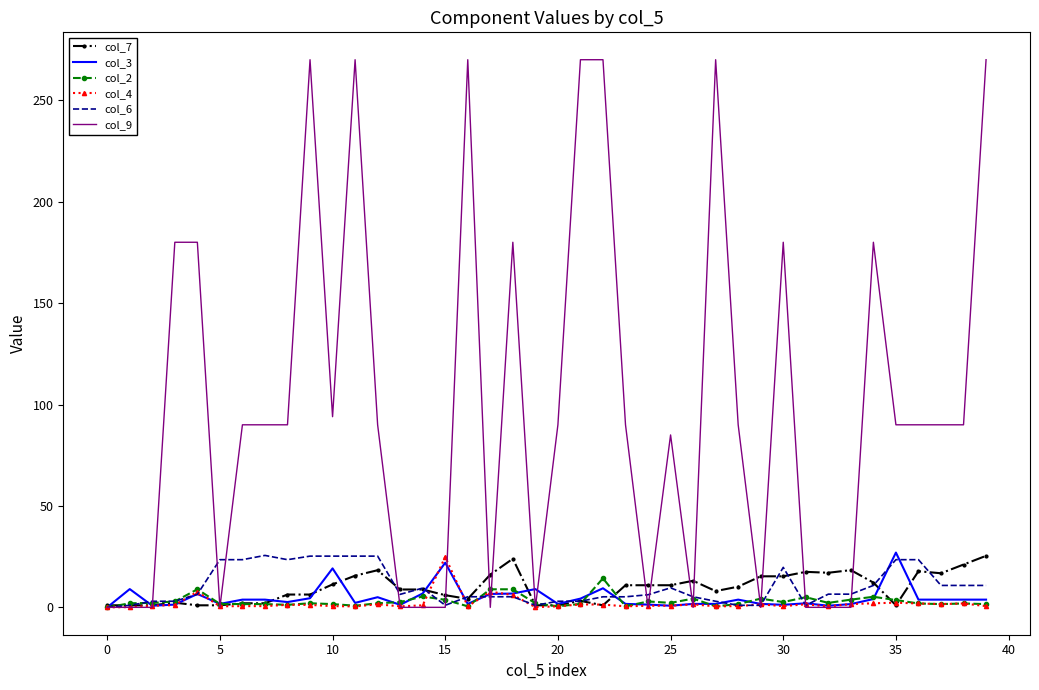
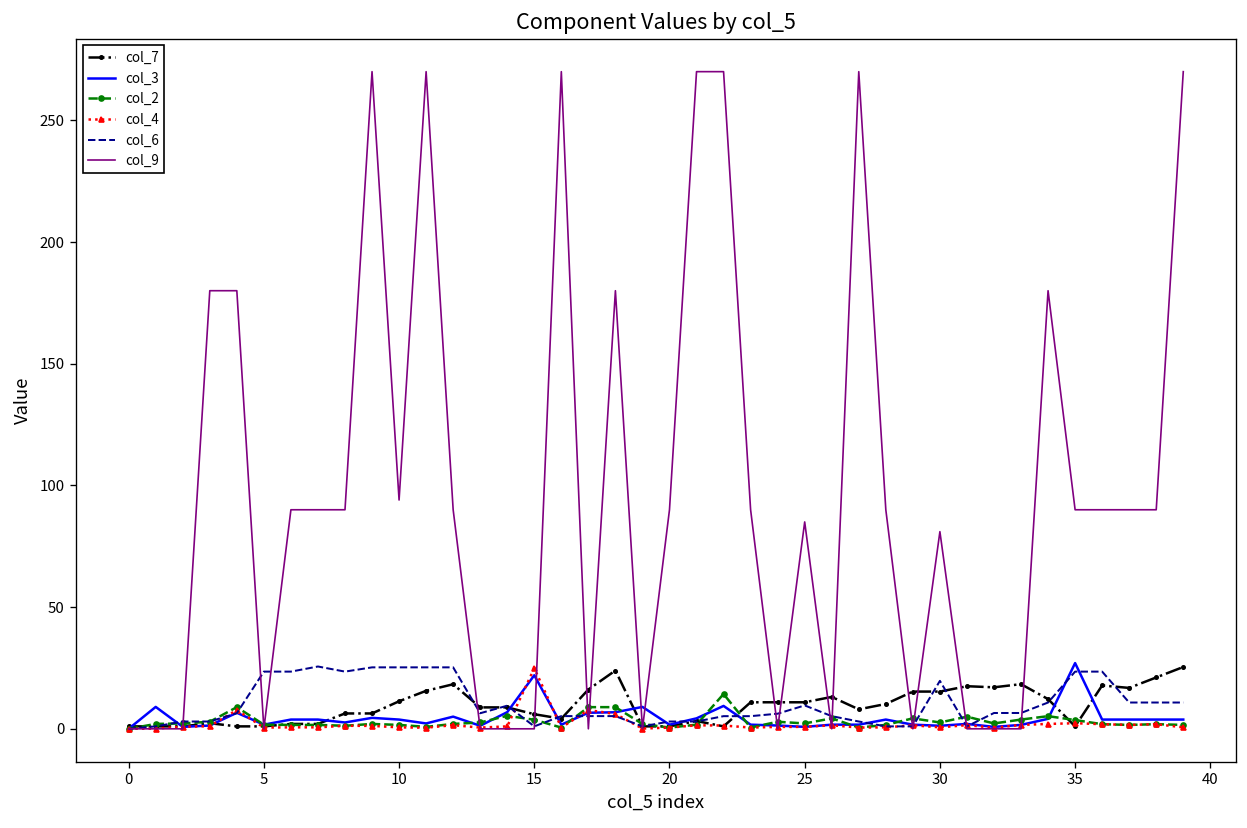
  {
    "col_7": {
      "10": 11,
      "15": 6,
      "25": 11,
      "30": 15,
      "35": 1
    },
    "col_3": {
-     "10": 19,
+     "10": 4,
      "15": 22,
      "35": 27
    },
    "col_2": {
      "15": 4,
      "25": 2,
      "30": 3,
      "35": 4
    },
    "col_4": {
      "15": 25,
      "35": 2
    },
    "col_6": {
      "5": 24,
      "10": 25,
      "20": 3,
      "25": 10,
      "30": 20,
      "35": 24
    },
    "col_9": {
      "10": 94,
      "20": 90,
      "25": 85,
-     "30": 180,
+     "30": 81,
      "35": 90
    }
  }
